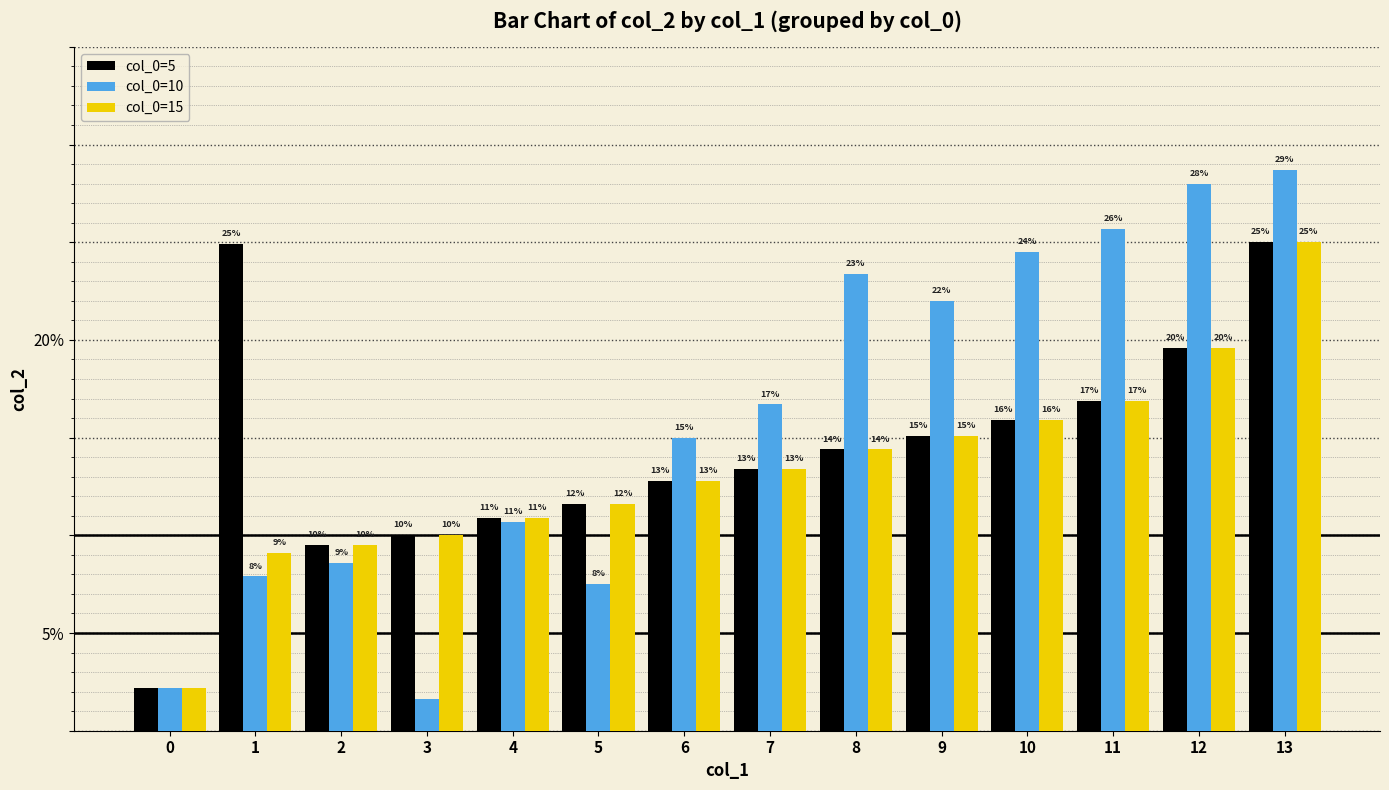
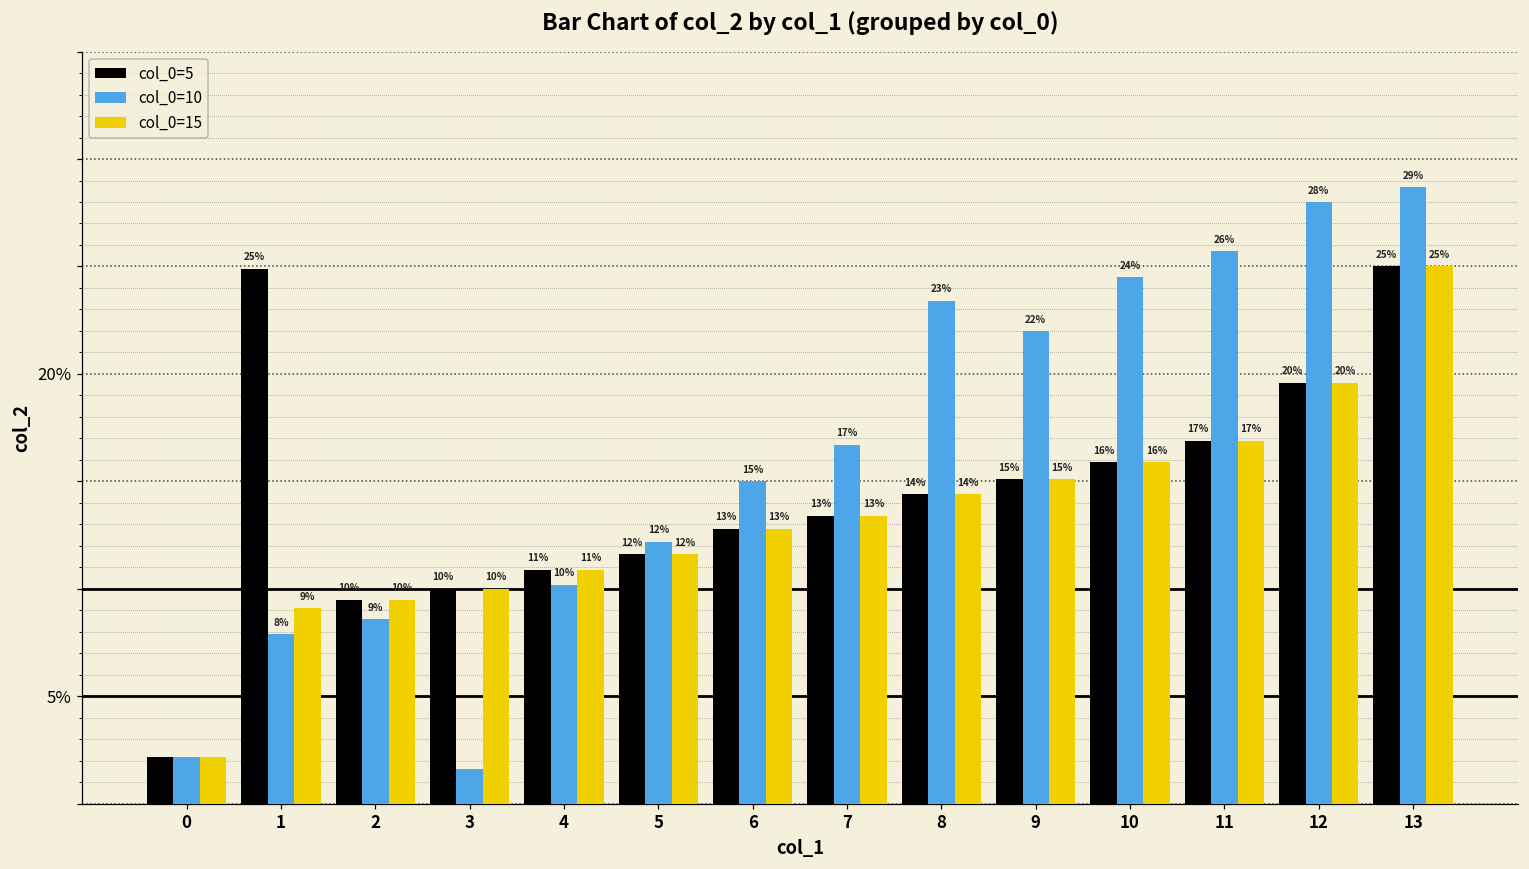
  {
    "col_0=5": {
      "1": "25%",
      "2": "10%",
      "3": "10%",
      "4": "11%",
      "5": "12%",
      "6": "13%",
      "7": "13%",
      "8": "14%",
      "9": "15%",
      "10": "16%",
      "11": "17%",
      "12": "20%",
      "13": "25%"
    },
    "col_0=10": {
      "1": "8%",
      "2": "9%",
-     "4": "11%",
-     "5": "8%",
+     "4": "10%",
+     "5": "12%",
      "6": "15%",
      "7": "17%",
      "8": "23%",
      "9": "22%",
      "10": "24%",
      "11": "26%",
      "12": "28%",
      "13": "29%"
    },
    "col_0=15": {
      "1": "9%",
      "2": "10%",
      "3": "10%",
      "4": "11%",
      "5": "12%",
      "6": "13%",
      "7": "13%",
      "8": "14%",
      "9": "15%",
      "10": "16%",
      "11": "17%",
      "12": "20%",
      "13": "25%"
    }
  }
